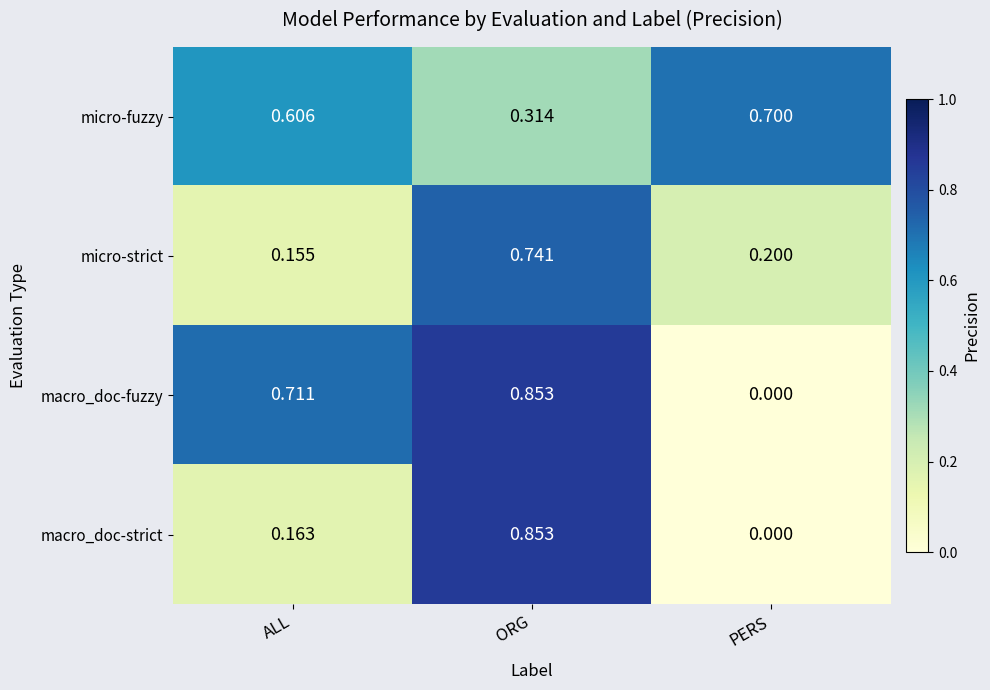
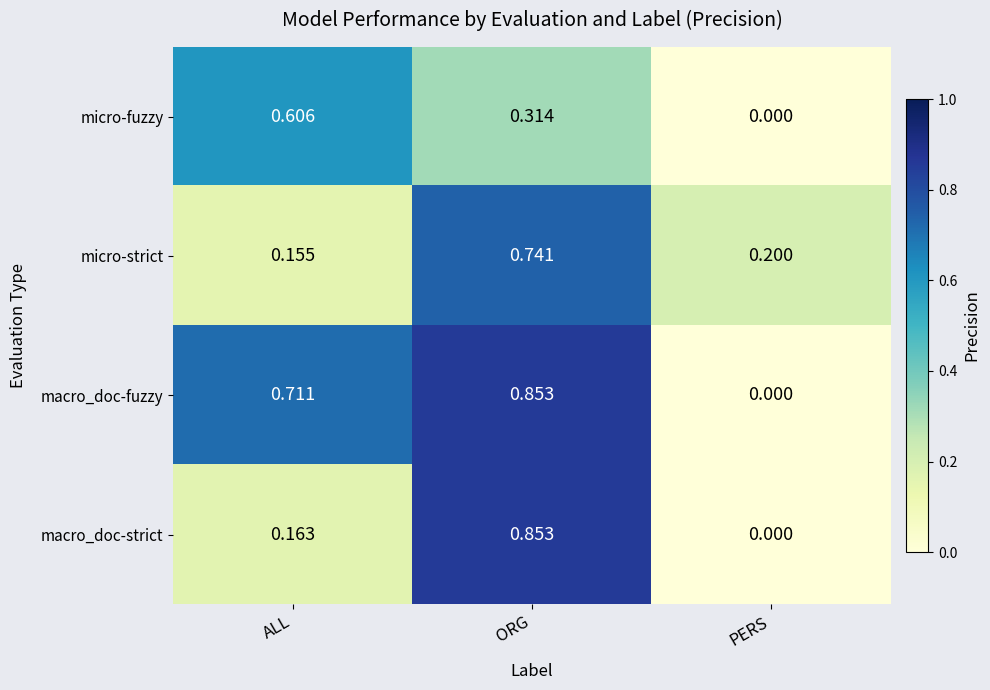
  {
    "micro-fuzzy": {
      "ALL": 0.606,
      "ORG": 0.314,
-     "PERS": 0.700
+     "PERS": 0.000
    },
    "micro-strict": {
      "ALL": 0.155,
      "ORG": 0.741,
      "PERS": 0.200
    },
    "macro_doc-fuzzy": {
      "ALL": 0.711,
      "ORG": 0.853,
      "PERS": 0.000
    },
    "macro_doc-strict": {
      "ALL": 0.163,
      "ORG": 0.853,
      "PERS": 0.000
    }
  }
